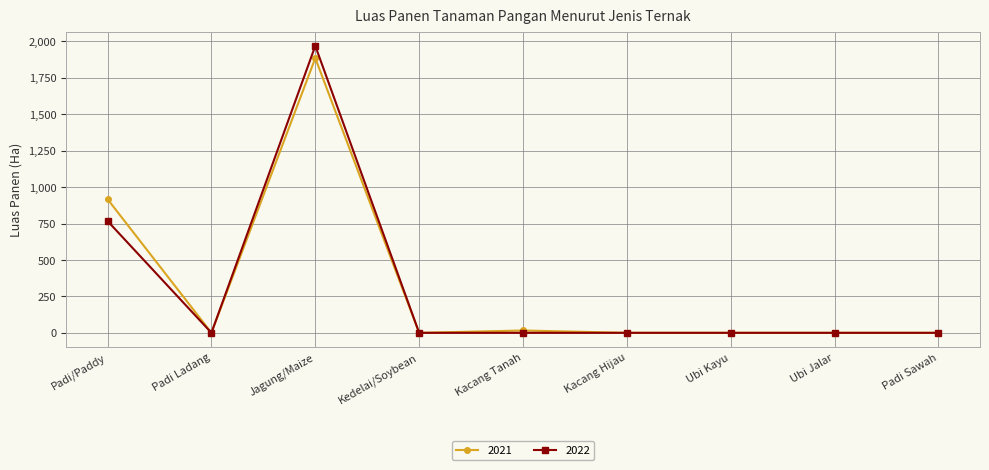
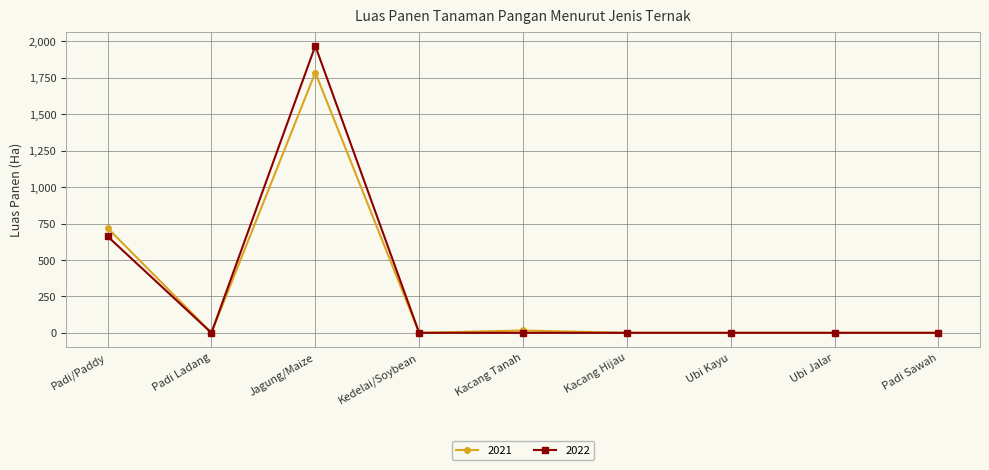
  {
    "2021": {
-     "Padi/Paddy": "920",
-     "Jagung/Maize": "1,890"
+     "Padi/Paddy": "720",
+     "Jagung/Maize": "1,790"
    },
    "2022": {
-     "Padi/Paddy": "770",
+     "Padi/Paddy": "660",
      "Jagung/Maize": "1,970"
    }
  }
